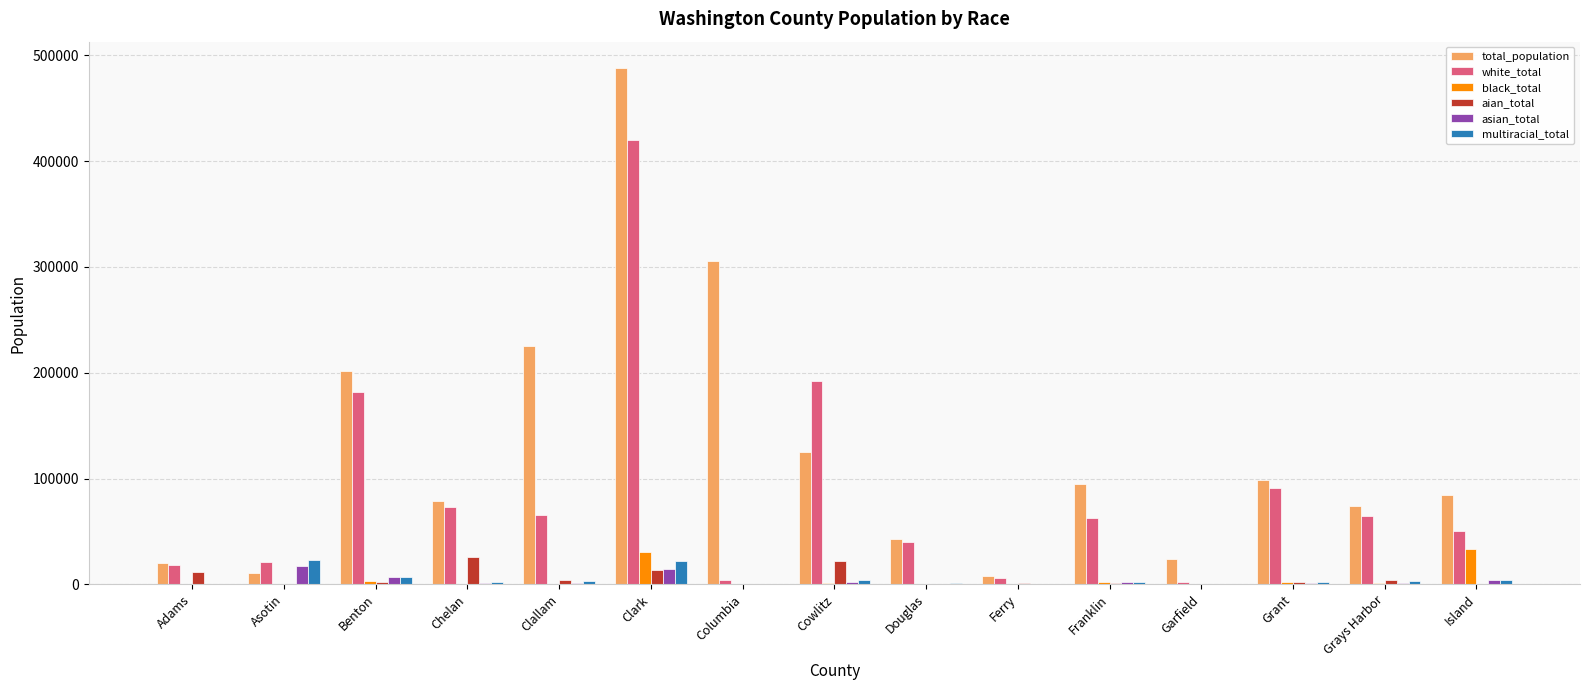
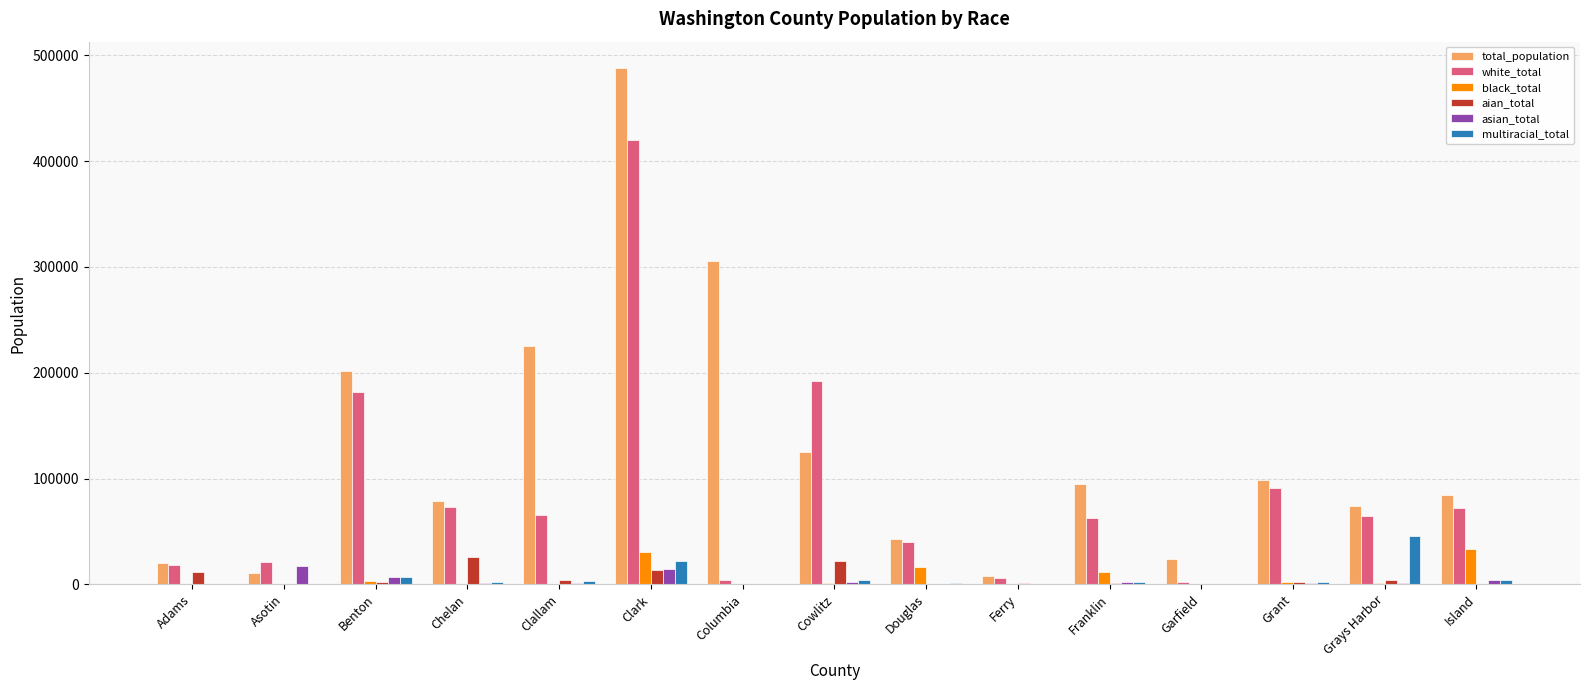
  {
    "total_population": {
      "Adams": 20000,
      "Asotin": 10000,
      "Benton": 202000,
      "Chelan": 78000,
      "Clallam": 225000,
      "Clark": 489000,
      "Columbia": 306000,
      "Cowlitz": 125000,
      "Douglas": 43000,
      "Ferry": 8000,
      "Franklin": 95000,
      "Garfield": 24000,
      "Grant": 99000,
      "Grays Harbor": 74000,
      "Island": 85000
    },
    "white_total": {
      "Adams": 18000,
      "Asotin": 21000,
      "Benton": 182000,
      "Chelan": 73000,
      "Clallam": 66000,
      "Clark": 420000,
      "Columbia": 4000,
      "Cowlitz": 192000,
      "Douglas": 40000,
      "Ferry": 6000,
      "Franklin": 63000,
      "Grant": 91000,
      "Grays Harbor": 64000,
-     "Island": 50000
+     "Island": 72000
    },
    "black_total": {
      "Benton": 3000,
      "Clark": 31000,
-     "Douglas": 0,
-     "Franklin": 2000,
+     "Douglas": 16000,
+     "Franklin": 12000,
      "Garfield": 0,
      "Island": 33000
    },
    "aian_total": {
      "Adams": 11000,
      "Benton": 3000,
      "Chelan": 25000,
      "Clallam": 4000,
      "Clark": 13000,
      "Cowlitz": 22000,
      "Grays Harbor": 4000
    },
    "asian_total": {
      "Asotin": 17000,
      "Benton": 7000,
      "Clark": 15000,
      "Island": 5000
    },
    "multiracial_total": {
-     "Asotin": 23000,
+     "Asotin": 1000,
      "Benton": 7000,
      "Clallam": 3000,
      "Clark": 22000,
      "Cowlitz": 4000,
      "Franklin": 2000,
      "Grant": 2000,
-     "Grays Harbor": 3000,
+     "Grays Harbor": 45000,
      "Island": 4000
    }
  }
